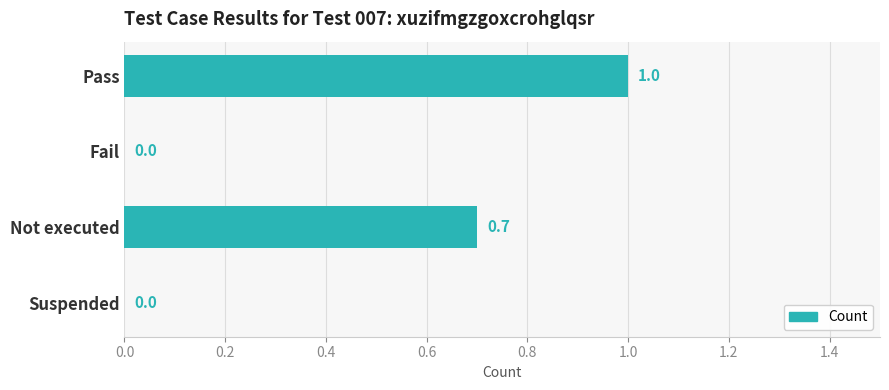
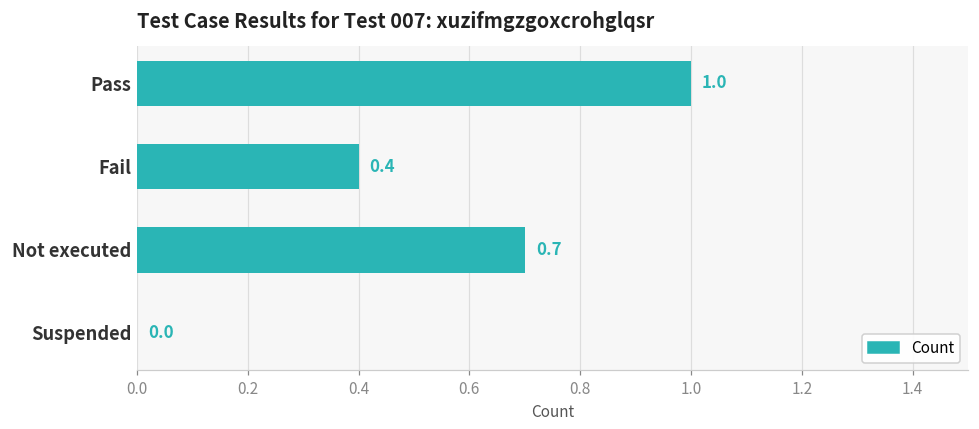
  {
    "Pass": 1.0,
-   "Fail": 0.0,
+   "Fail": 0.4,
    "Not executed": 0.7,
    "Suspended": 0.0
  }
